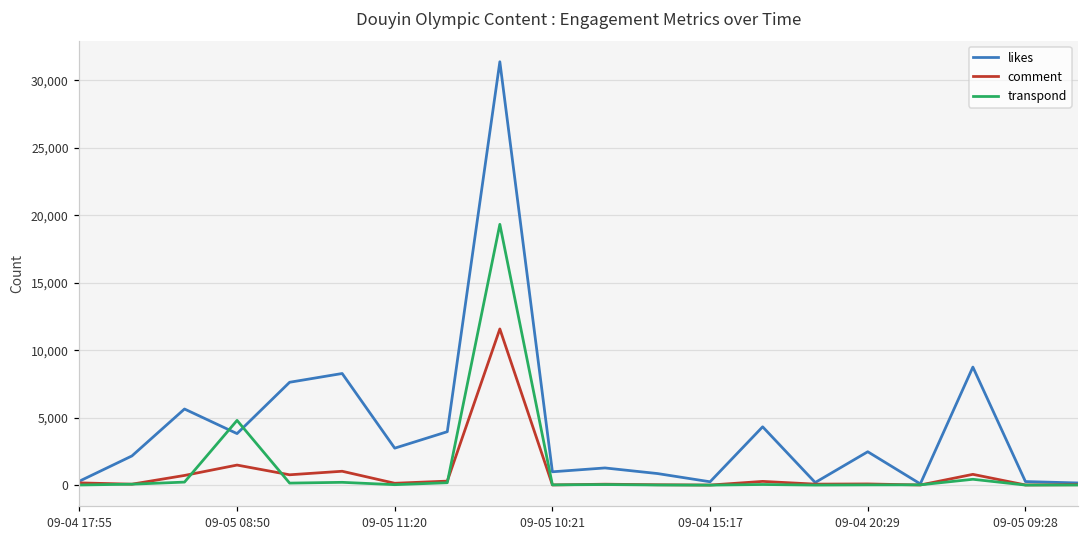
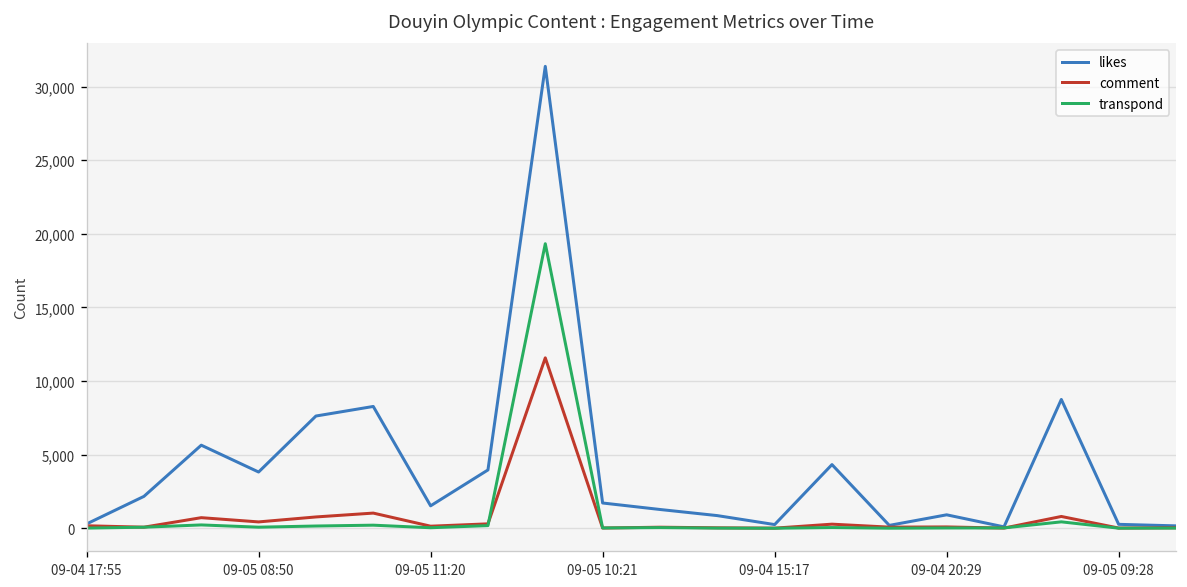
  {
    "likes": {
      "09-05 08:50": "3,800",
-     "09-05 11:20": "2,700",
-     "09-05 10:21": "1,000",
+     "09-05 11:20": "1,500",
+     "09-05 10:21": "1,700",
      "09-04 15:17": "200",
-     "09-04 20:29": "2,500",
+     "09-04 20:29": "900",
      "09-05 09:28": "300"
    },
    "comment": {
-     "09-05 08:50": "1,500"
+     "09-05 08:50": "400"
    },
    "transpond": {
-     "09-05 08:50": "4,800"
+     "09-05 08:50": "100"
    }
  }
